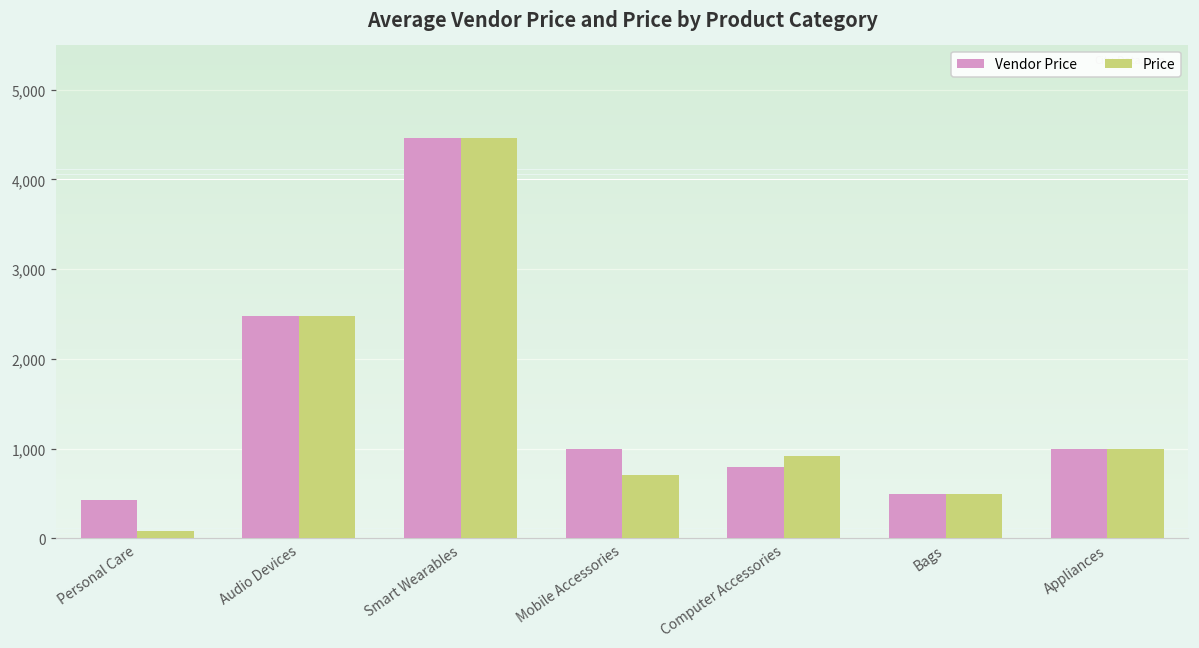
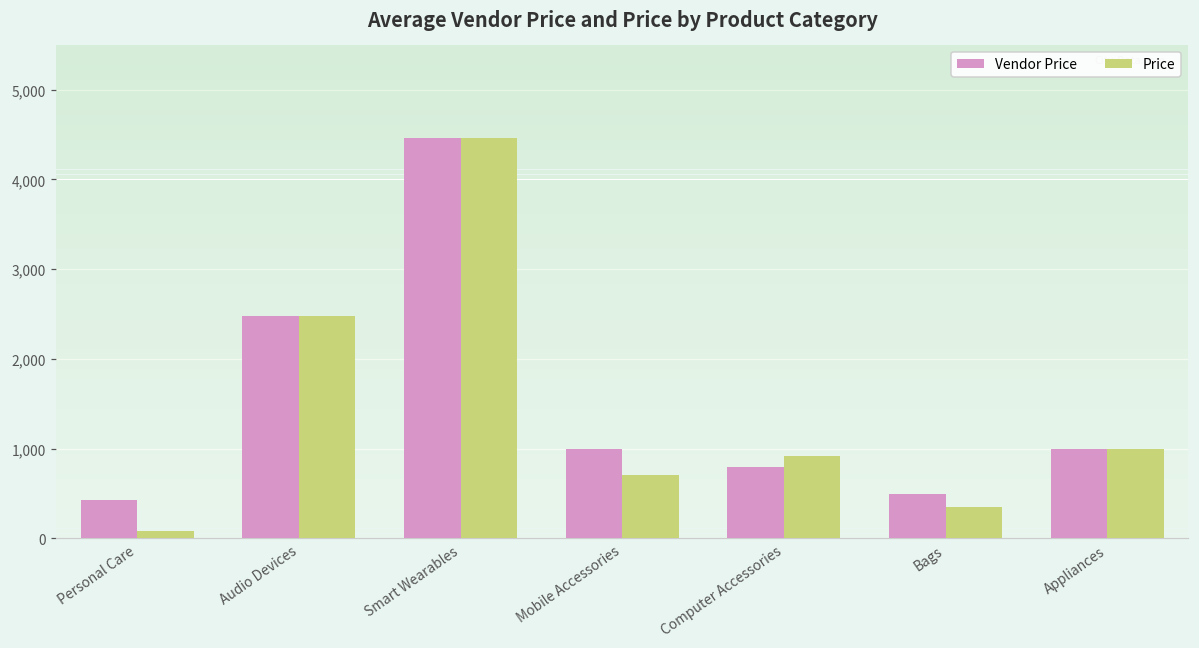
  {
    "Vendor Price": {
      "Personal Care": "400",
      "Audio Devices": "2,500",
      "Smart Wearables": "4,500",
      "Mobile Accessories": "1,000",
      "Computer Accessories": "800",
      "Bags": "500",
      "Appliances": "1,000"
    },
    "Price": {
      "Personal Care": "100",
      "Audio Devices": "2,500",
      "Smart Wearables": "4,500",
      "Mobile Accessories": "700",
      "Computer Accessories": "900",
-     "Bags": "500",
+     "Bags": "300",
      "Appliances": "1,000"
    }
  }
